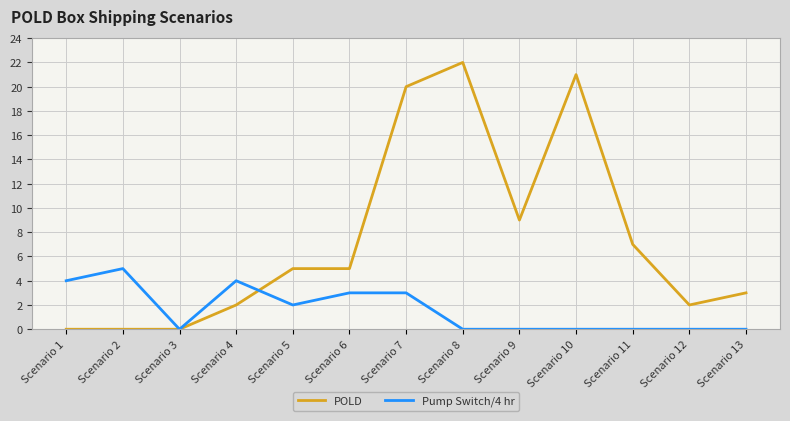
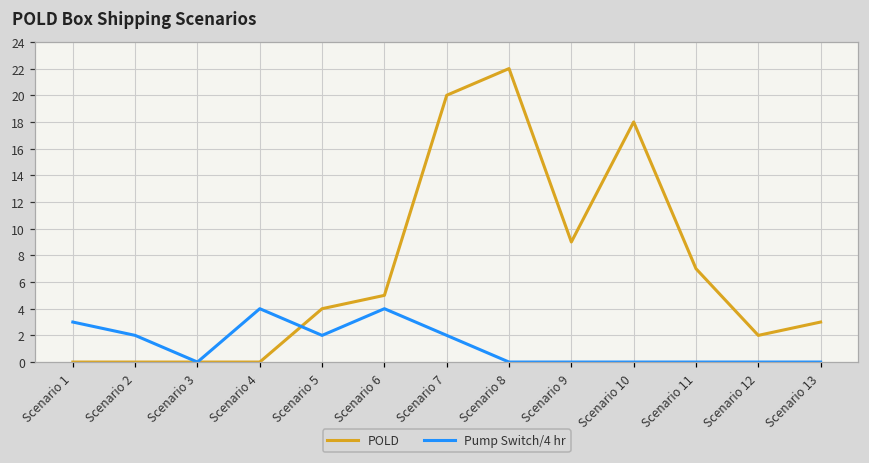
  {
    "POLD": {
      "Scenario 1": 0,
      "Scenario 2": 0,
-     "Scenario 4": 2,
-     "Scenario 5": 5,
+     "Scenario 4": 0,
+     "Scenario 5": 4,
      "Scenario 6": 5,
      "Scenario 7": 20,
      "Scenario 8": 22,
      "Scenario 9": 9,
-     "Scenario 10": 21,
+     "Scenario 10": 18,
      "Scenario 11": 7,
      "Scenario 12": 2,
      "Scenario 13": 3
    },
    "Pump Switch/4 hr": {
-     "Scenario 1": 4,
-     "Scenario 2": 5,
+     "Scenario 1": 3,
+     "Scenario 2": 2,
      "Scenario 4": 4,
      "Scenario 5": 2,
-     "Scenario 6": 3,
-     "Scenario 7": 3,
+     "Scenario 6": 4,
+     "Scenario 7": 2,
      "Scenario 8": 0,
      "Scenario 9": 0,
      "Scenario 10": 0,
      "Scenario 11": 0,
      "Scenario 12": 0,
      "Scenario 13": 0
    }
  }
